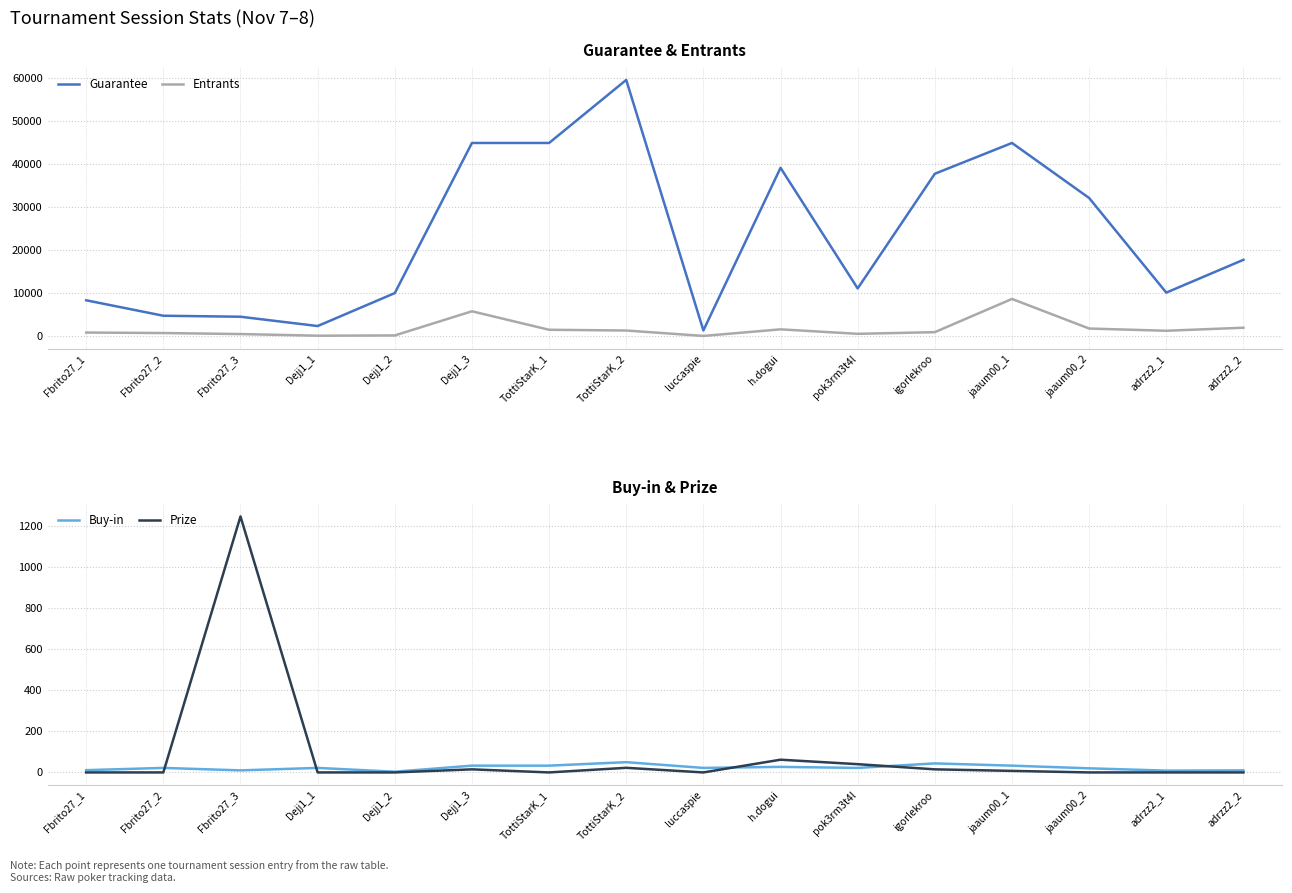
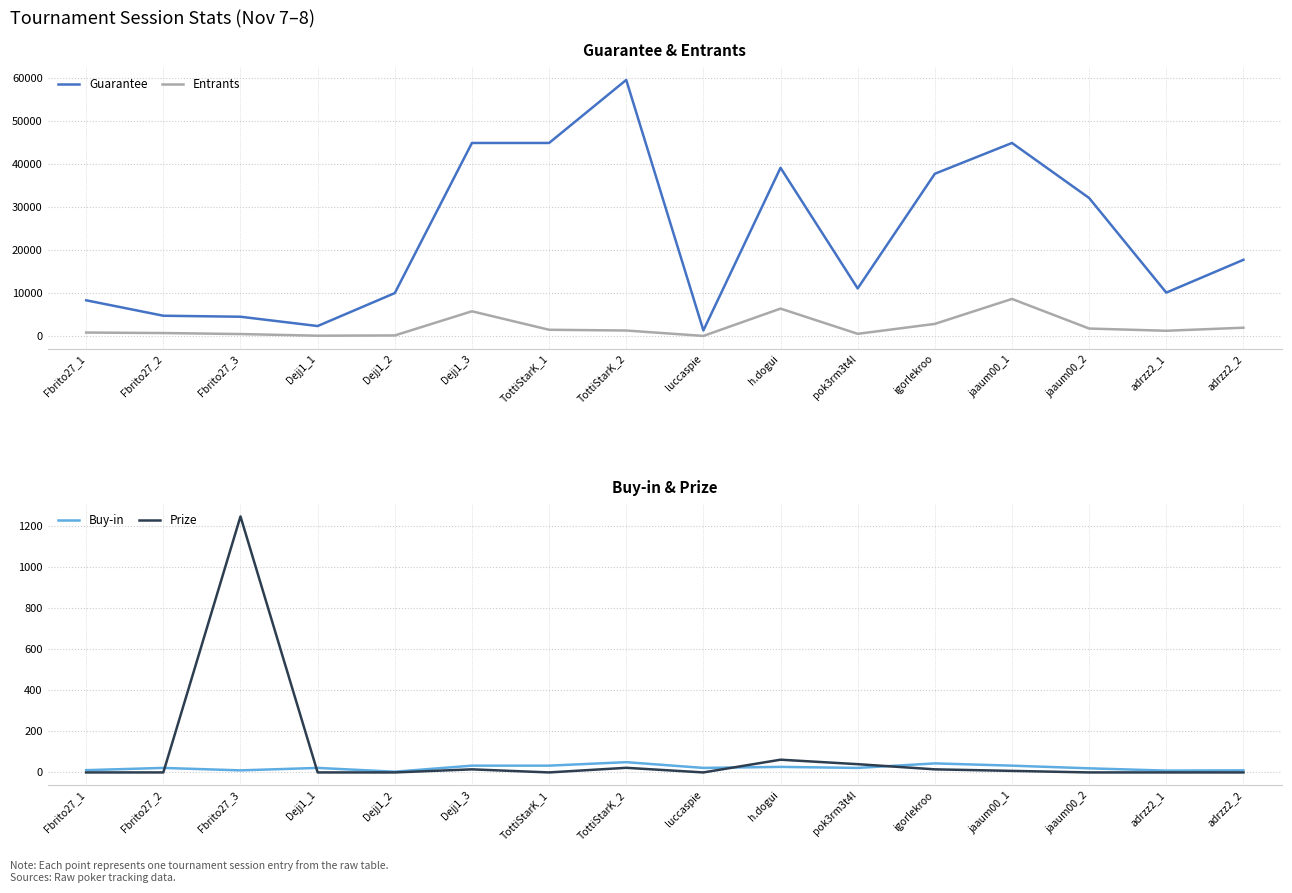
  {
    "Guarantee & Entrants": {
      "Guarantee": {
        "Fbrito27_1": 8000,
        "Fbrito27_2": 5000,
        "Fbrito27_3": 5000,
        "Dejj1_1": 2000,
        "Dejj1_2": 10000,
        "Dejj1_3": 45000,
        "TottiStarK_1": 45000,
        "TottiStarK_2": 59000,
        "luccaspie": 1000,
        "h.dogui": 39000,
        "pok3rm3t4l": 11000,
        "igorlekroo": 38000,
        "jaaum00_1": 45000,
        "jaaum00_2": 32000,
        "adrzz2_1": 10000,
        "adrzz2_2": 18000
      },
      "Entrants": {
        "Fbrito27_1": 1000,
        "Fbrito27_2": 1000,
        "Fbrito27_3": 1000,
        "Dejj1_1": 0,
        "Dejj1_2": 0,
        "Dejj1_3": 6000,
        "TottiStarK_1": 1000,
        "TottiStarK_2": 1000,
        "luccaspie": 0,
-       "h.dogui": 2000,
+       "h.dogui": 6000,
        "pok3rm3t4l": 1000,
-       "igorlekroo": 1000,
+       "igorlekroo": 3000,
        "jaaum00_1": 9000,
        "jaaum00_2": 2000,
        "adrzz2_1": 1000,
        "adrzz2_2": 2000
      }
    },
    "Buy-in & Prize": {
      "Buy-in": {
        "Fbrito27_2": 20,
        "Fbrito27_3": 10,
        "Dejj1_1": 20,
        "Dejj1_3": 30,
        "TottiStarK_1": 30,
        "TottiStarK_2": 50,
        "luccaspie": 20,
        "h.dogui": 30,
        "pok3rm3t4l": 20,
        "igorlekroo": 40,
        "jaaum00_1": 30,
        "jaaum00_2": 20
      },
      "Prize": {
        "Fbrito27_2": 0,
        "Fbrito27_3": 1250,
        "Dejj1_1": 0,
        "Dejj1_3": 20,
        "TottiStarK_1": 0,
        "TottiStarK_2": 20,
        "luccaspie": 0,
        "h.dogui": 60,
        "pok3rm3t4l": 40,
        "igorlekroo": 20,
        "jaaum00_1": 10,
        "jaaum00_2": 0
      }
    }
  }
